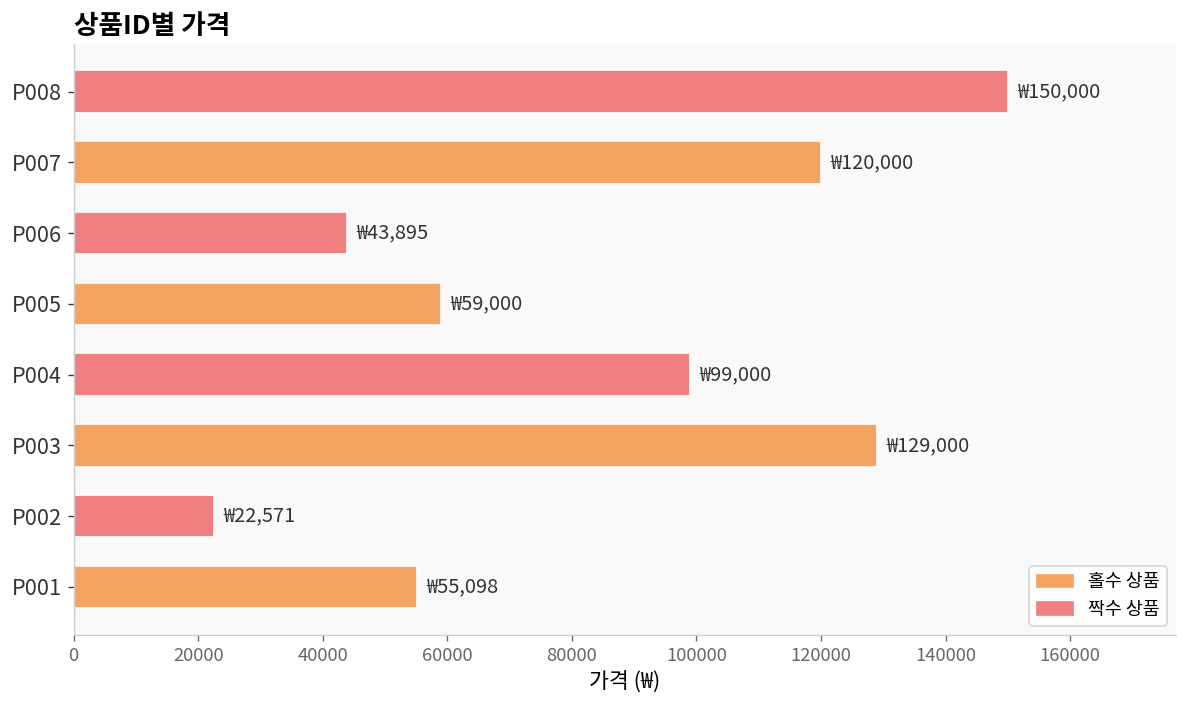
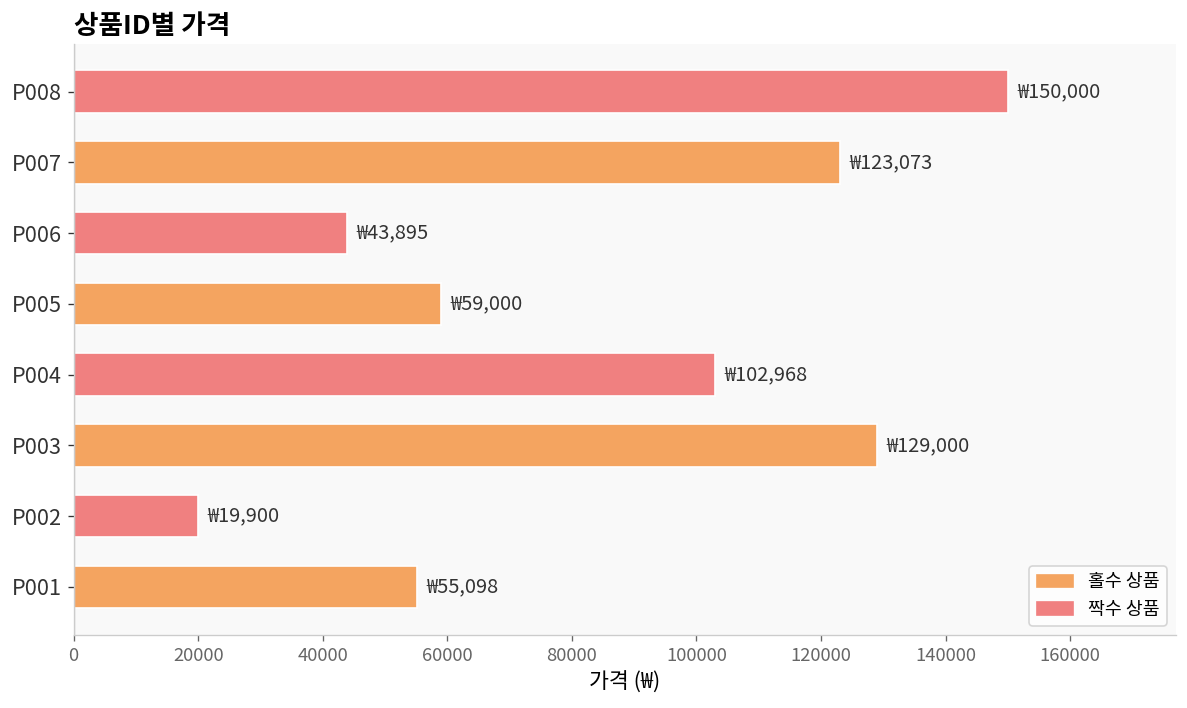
  {
    "P008": "150,000",
-   "P007": "120,000",
+   "P007": "123,073",
    "P006": "43,895",
    "P005": "59,000",
-   "P004": "99,000",
+   "P004": "102,968",
    "P003": "129,000",
-   "P002": "22,571",
+   "P002": "19,900",
    "P001": "55,098"
  }
